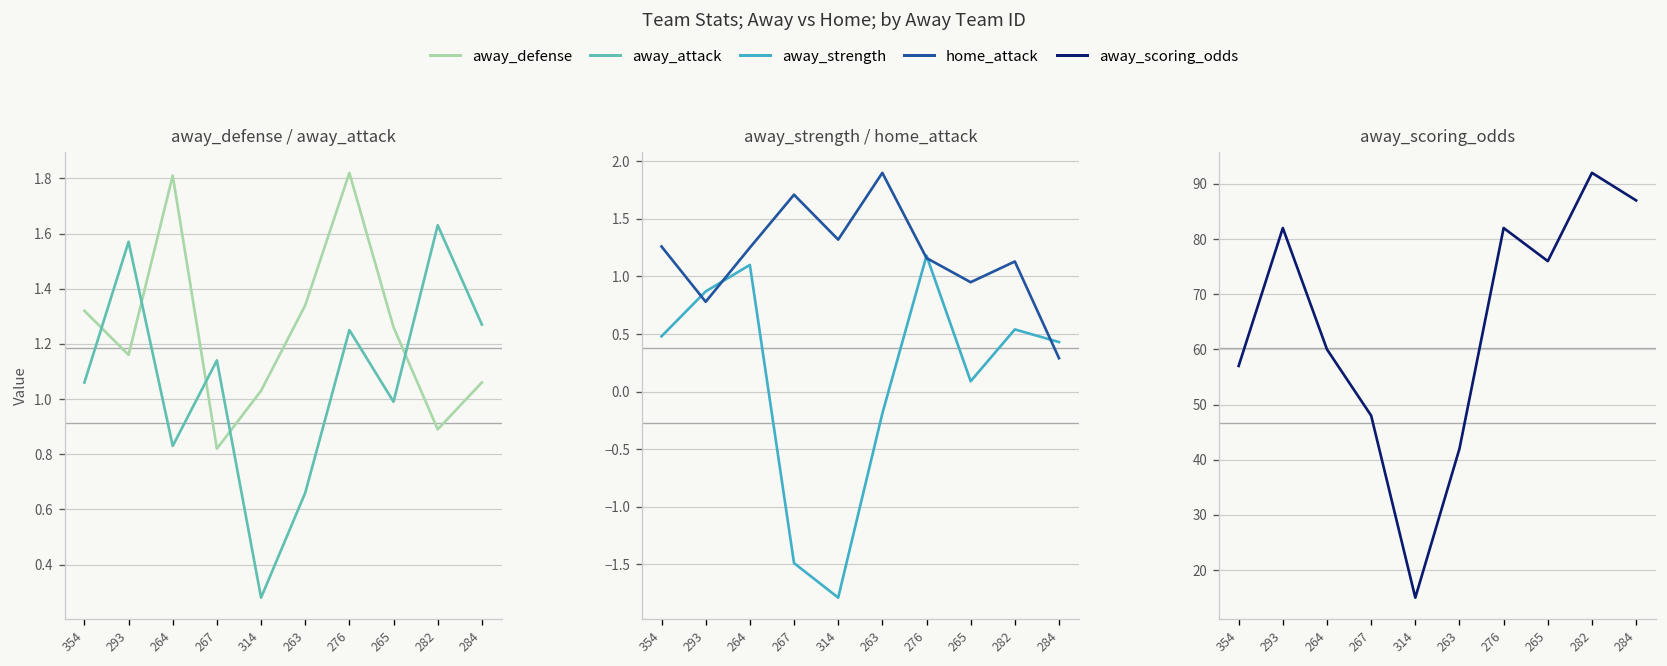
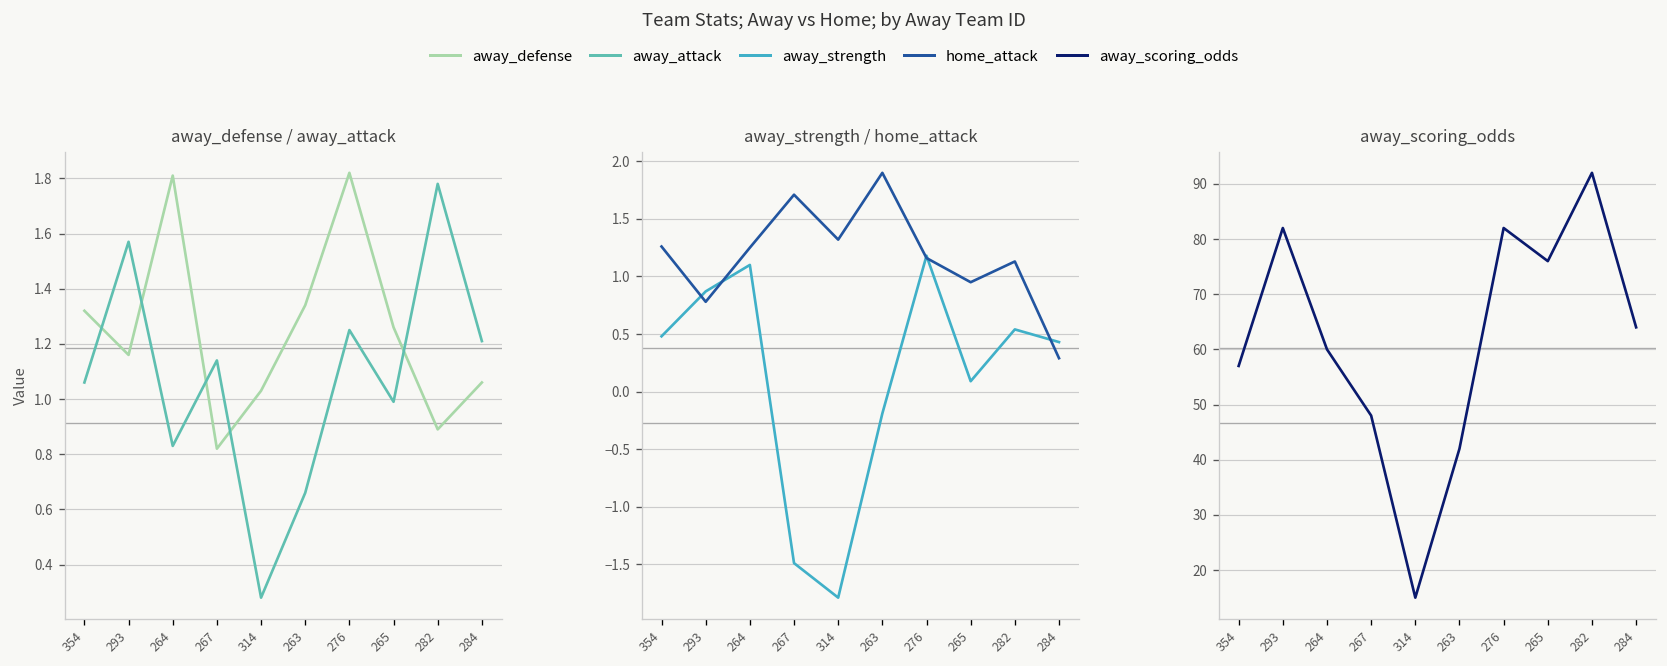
  {
    "away_defense / away_attack": {
      "away_defense": {
        "354": 1.32,
        "293": 1.16,
        "264": 1.81,
        "267": 0.82,
        "314": 1.03,
        "263": 1.34,
        "276": 1.82,
        "265": 1.26,
        "282": 0.89,
        "284": 1.06
      },
      "away_attack": {
        "354": 1.06,
        "293": 1.57,
        "264": 0.83,
        "267": 1.14,
        "314": 0.28,
        "263": 0.66,
        "276": 1.25,
        "265": 0.99,
-       "282": 1.63,
-       "284": 1.27
+       "282": 1.78,
+       "284": 1.21
      }
    },
    "away_strength / home_attack": {
      "away_strength": {
        "354": 0.5,
        "293": 0.9,
        "264": 1.1,
        "267": -1.5,
        "314": -1.8,
        "263": -0.2,
        "265": 0.1,
        "282": 0.5,
        "284": 0.4
      },
      "home_attack": {
        "354": 1.3,
        "293": 0.8,
        "264": 1.3,
        "267": 1.7,
        "314": 1.3,
        "263": 1.9,
        "265": 1.0,
        "282": 1.1,
        "284": 0.3
      }
    },
    "away_scoring_odds": {
      "354": 57,
      "293": 82,
      "264": 60,
      "267": 48,
      "314": 15,
      "263": 42,
      "276": 82,
      "265": 76,
      "282": 92,
-     "284": 87
+     "284": 64
    }
  }
